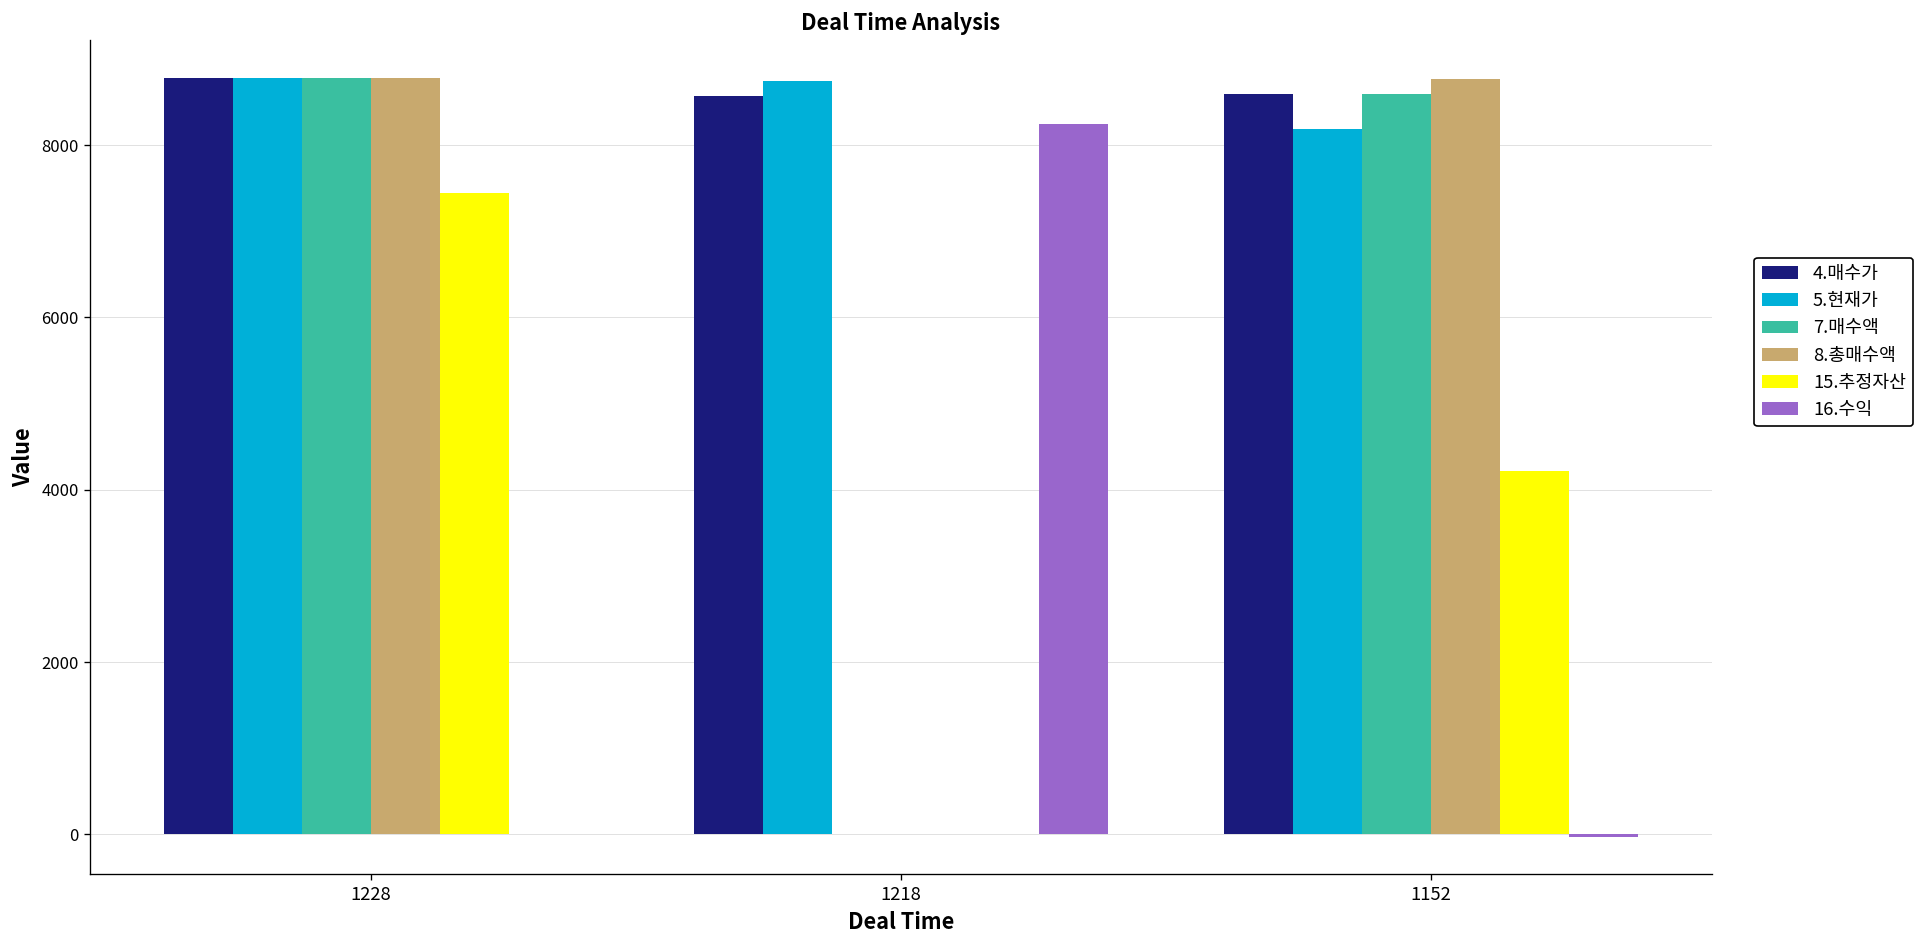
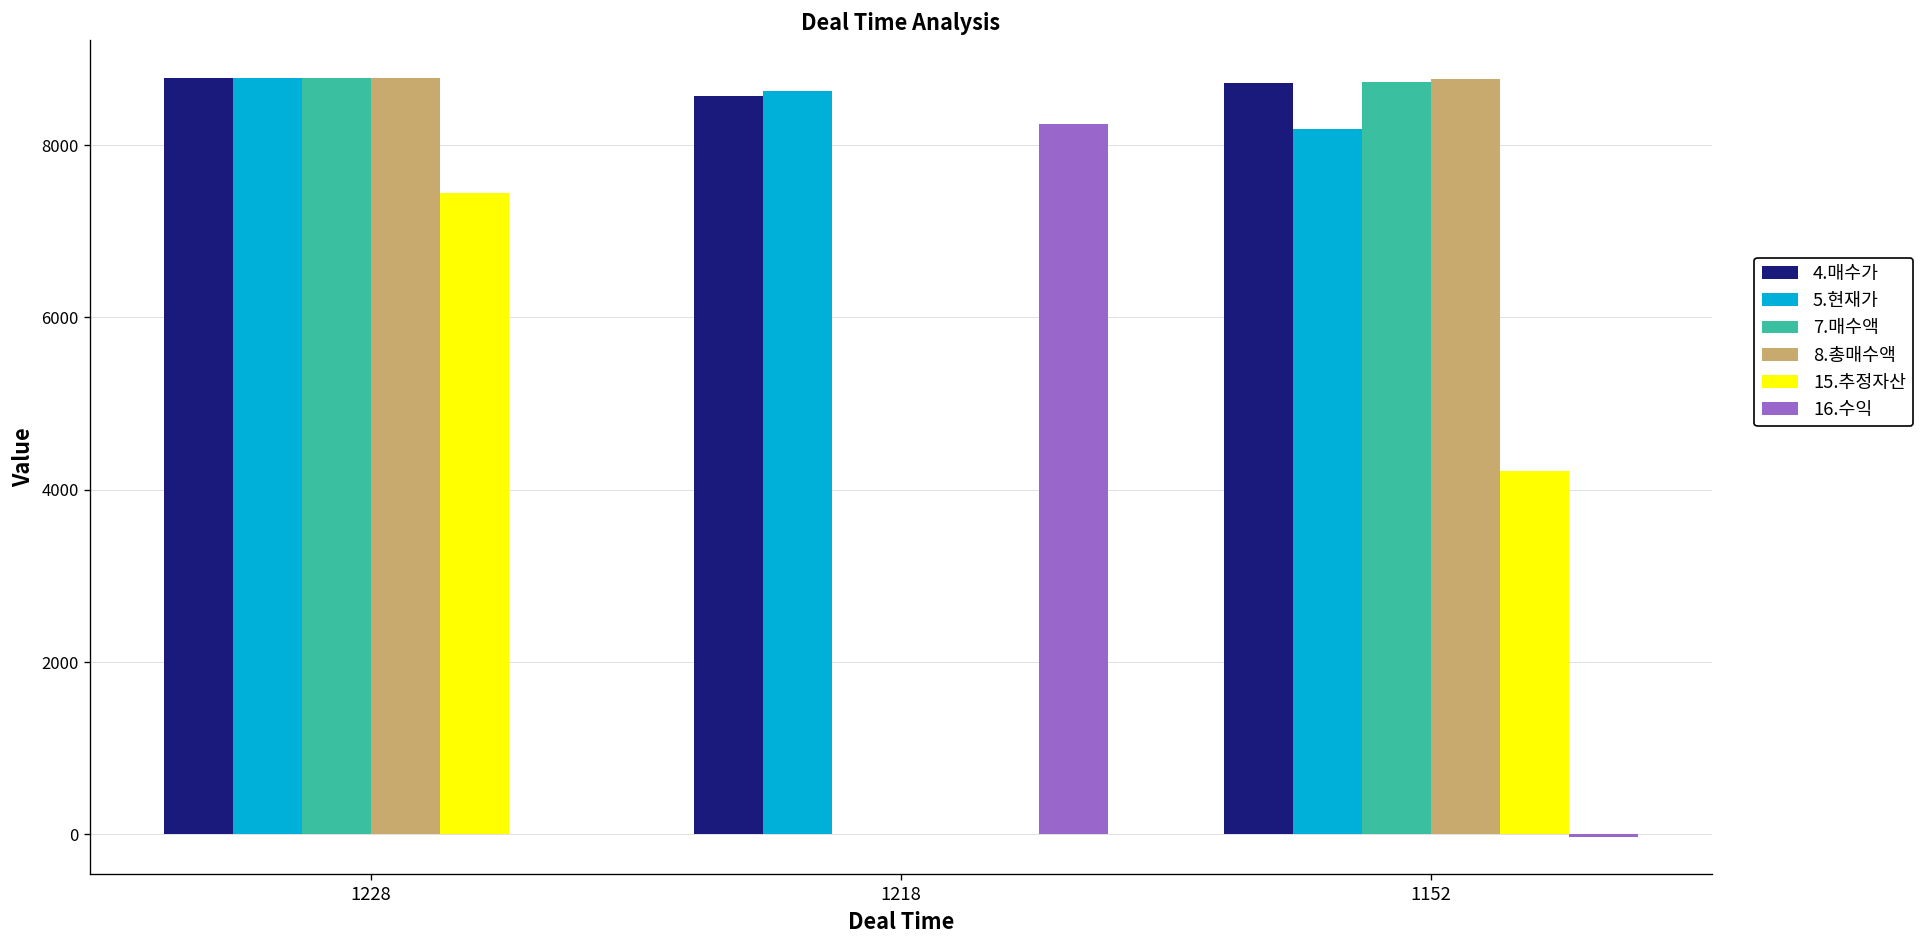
  {
    "4.매수가": {
      "1228": 8800,
      "1218": 8600,
-     "1152": 8600
+     "1152": 8700
    },
    "5.현재가": {
      "1228": 8800,
-     "1218": 8800,
+     "1218": 8600,
      "1152": 8200
    },
    "7.매수액": {
      "1228": 8800,
      "1218": 0,
-     "1152": 8600
+     "1152": 8700
    },
    "8.총매수액": {
      "1228": 8800,
      "1218": 0,
      "1152": 8800
    },
    "15.추정자산": {
      "1228": 7400,
      "1218": 0,
      "1152": 4200
    },
    "16.수익": {
      "1228": 0,
      "1218": 8200
    }
  }
